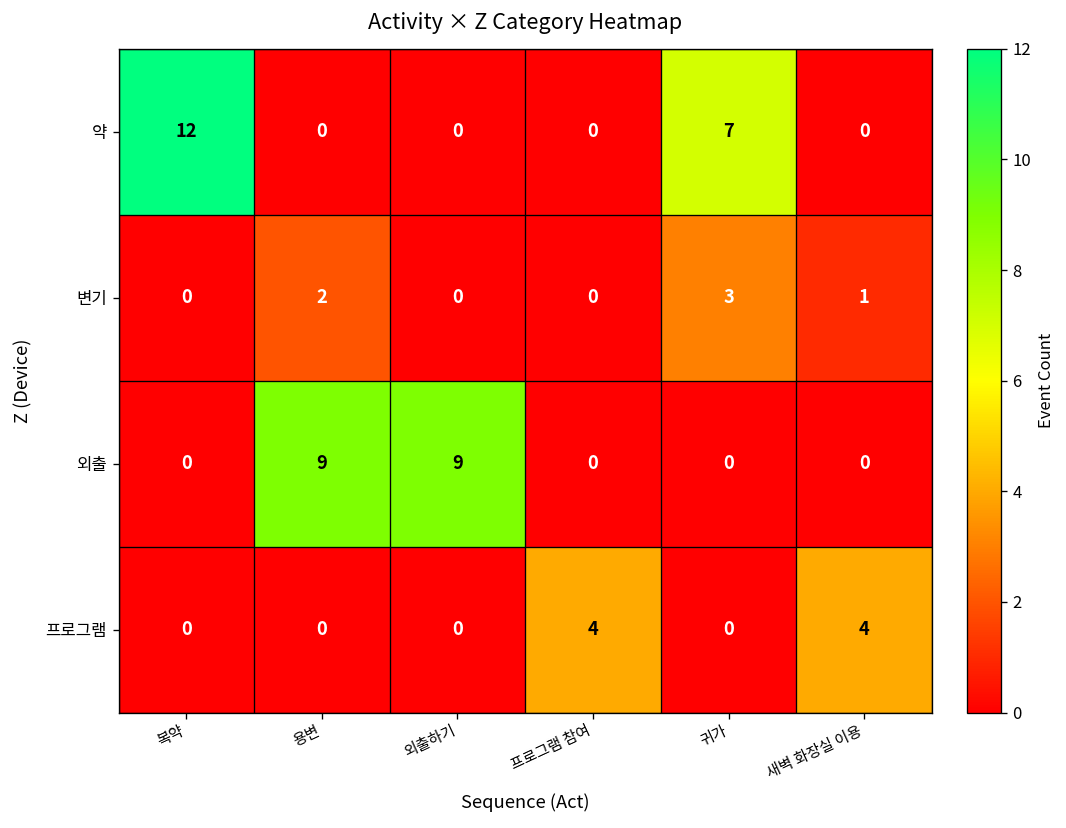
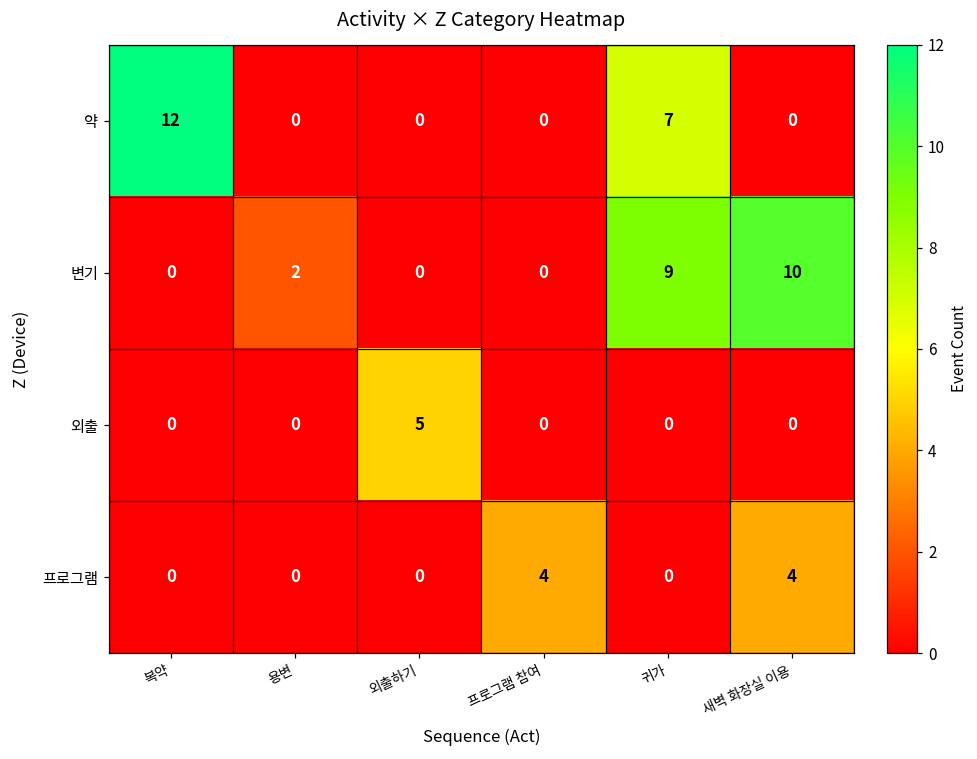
  {
    "약": {
      "복약": 12,
      "용변": 0,
      "외출하기": 0,
      "프로그램 참여": 0,
      "귀가": 7,
      "새벽 화장실 이용": 0
    },
    "변기": {
      "복약": 0,
      "용변": 2,
      "외출하기": 0,
      "프로그램 참여": 0,
-     "귀가": 3,
-     "새벽 화장실 이용": 1
+     "귀가": 9,
+     "새벽 화장실 이용": 10
    },
    "외출": {
      "복약": 0,
-     "용변": 9,
-     "외출하기": 9,
+     "용변": 0,
+     "외출하기": 5,
      "프로그램 참여": 0,
      "귀가": 0,
      "새벽 화장실 이용": 0
    },
    "프로그램": {
      "복약": 0,
      "용변": 0,
      "외출하기": 0,
      "프로그램 참여": 4,
      "귀가": 0,
      "새벽 화장실 이용": 4
    }
  }
